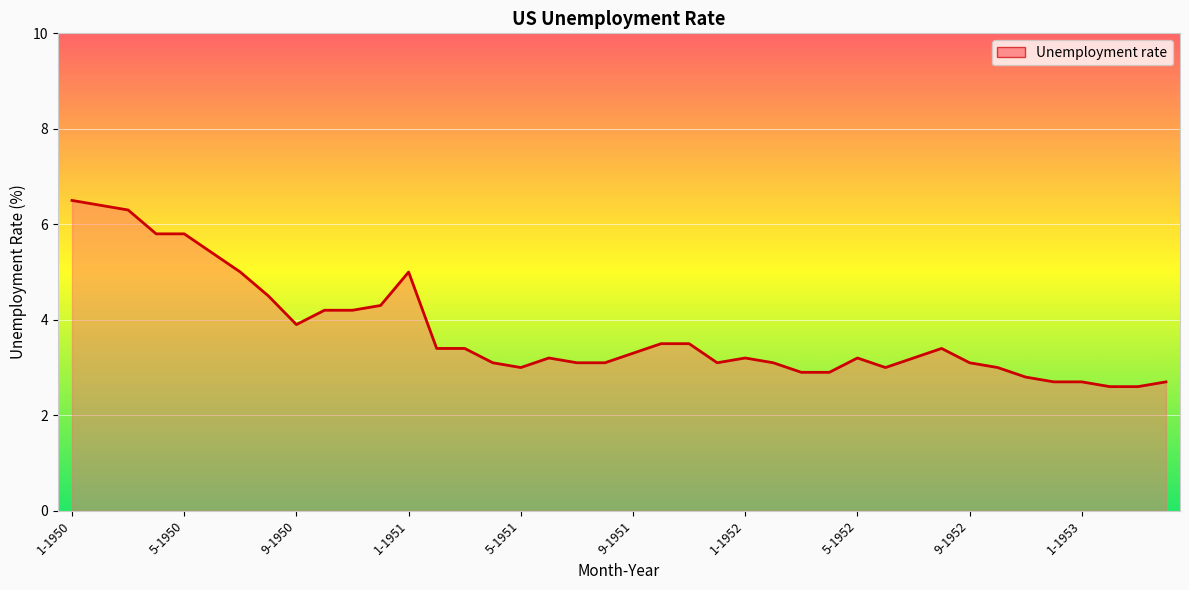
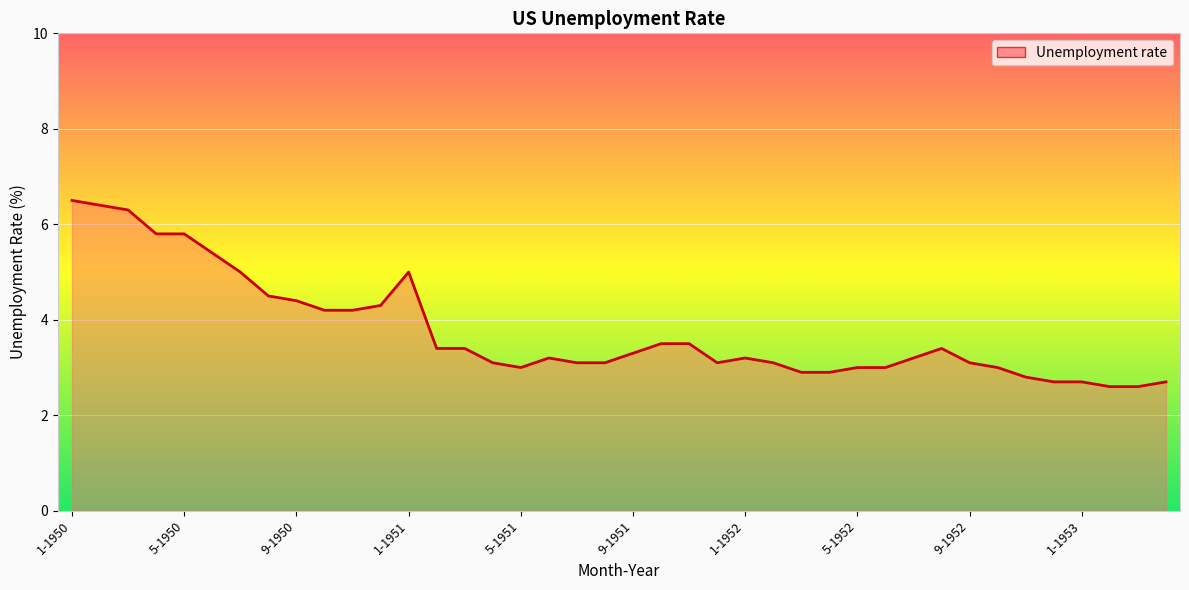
  {
    "1-1950": 6.5,
    "5-1950": 5.8,
-   "9-1950": 3.9,
+   "9-1950": 4.4,
    "1-1951": 5.0,
    "5-1951": 3.0,
    "9-1951": 3.3,
    "1-1952": 3.2,
-   "5-1952": 3.2,
+   "5-1952": 3.0,
    "9-1952": 3.1,
    "1-1953": 2.7
  }
